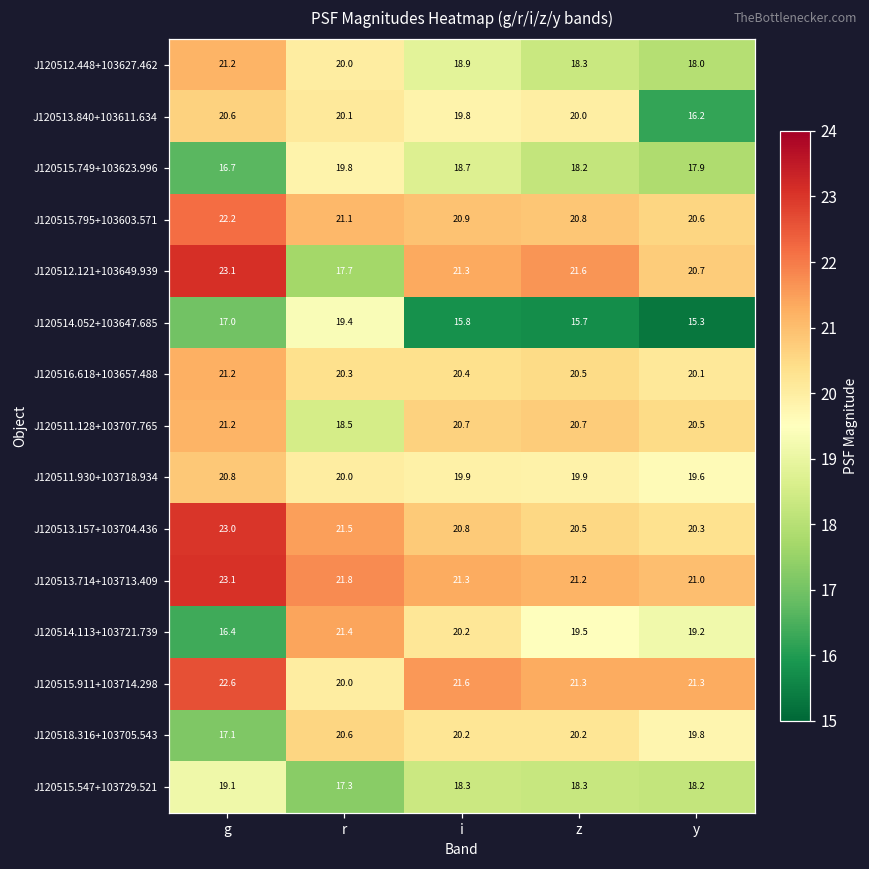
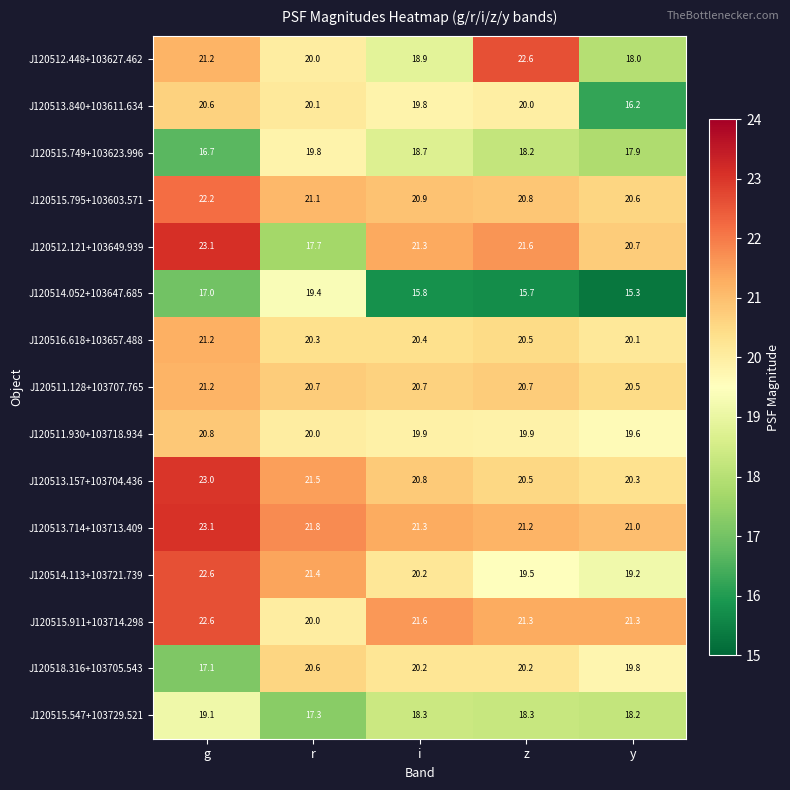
  {
    "J120512.448+103627.462": {
      "g": 21.2,
      "r": 20.0,
      "i": 18.9,
-     "z": 18.3,
+     "z": 22.6,
      "y": 18.0
    },
    "J120513.840+103611.634": {
      "g": 20.6,
      "r": 20.1,
      "i": 19.8,
      "z": 20.0,
      "y": 16.2
    },
    "J120515.749+103623.996": {
      "g": 16.7,
      "r": 19.8,
      "i": 18.7,
      "z": 18.2,
      "y": 17.9
    },
    "J120515.795+103603.571": {
      "g": 22.2,
      "r": 21.1,
      "i": 20.9,
      "z": 20.8,
      "y": 20.6
    },
    "J120512.121+103649.939": {
      "g": 23.1,
      "r": 17.7,
      "i": 21.3,
      "z": 21.6,
      "y": 20.7
    },
    "J120514.052+103647.685": {
      "g": 17.0,
      "r": 19.4,
      "i": 15.8,
      "z": 15.7,
      "y": 15.3
    },
    "J120516.618+103657.488": {
      "g": 21.2,
      "r": 20.3,
      "i": 20.4,
      "z": 20.5,
      "y": 20.1
    },
    "J120511.128+103707.765": {
      "g": 21.2,
-     "r": 18.5,
+     "r": 20.7,
      "i": 20.7,
      "z": 20.7,
      "y": 20.5
    },
    "J120511.930+103718.934": {
      "g": 20.8,
      "r": 20.0,
      "i": 19.9,
      "z": 19.9,
      "y": 19.6
    },
    "J120513.157+103704.436": {
      "g": 23.0,
      "r": 21.5,
      "i": 20.8,
      "z": 20.5,
      "y": 20.3
    },
    "J120513.714+103713.409": {
      "g": 23.1,
      "r": 21.8,
      "i": 21.3,
      "z": 21.2,
      "y": 21.0
    },
    "J120514.113+103721.739": {
-     "g": 16.4,
+     "g": 22.6,
      "r": 21.4,
      "i": 20.2,
      "z": 19.5,
      "y": 19.2
    },
    "J120515.911+103714.298": {
      "g": 22.6,
      "r": 20.0,
      "i": 21.6,
      "z": 21.3,
      "y": 21.3
    },
    "J120518.316+103705.543": {
      "g": 17.1,
      "r": 20.6,
      "i": 20.2,
      "z": 20.2,
      "y": 19.8
    },
    "J120515.547+103729.521": {
      "g": 19.1,
      "r": 17.3,
      "i": 18.3,
      "z": 18.3,
      "y": 18.2
    }
  }
